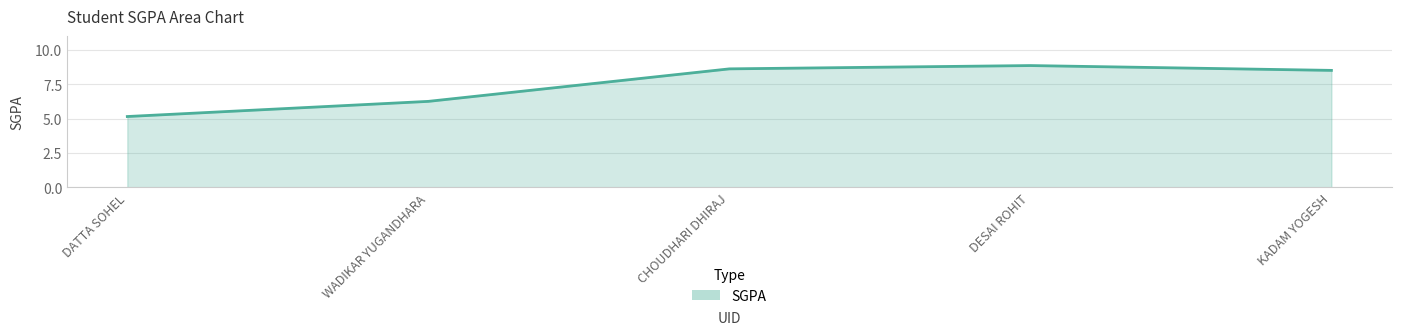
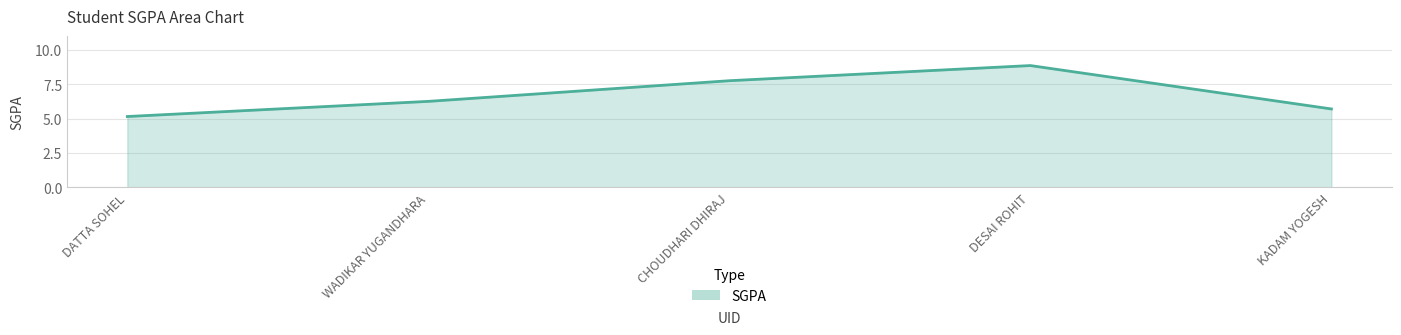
  {
    "DATTA SOHEL": 5.2,
    "WADIKAR YUGANDHARA": 6.3,
-   "CHOUDHARI DHIRAJ": 8.6,
+   "CHOUDHARI DHIRAJ": 7.8,
    "DESAI ROHIT": 8.9,
-   "KADAM YOGESH": 8.5
+   "KADAM YOGESH": 5.7
  }
